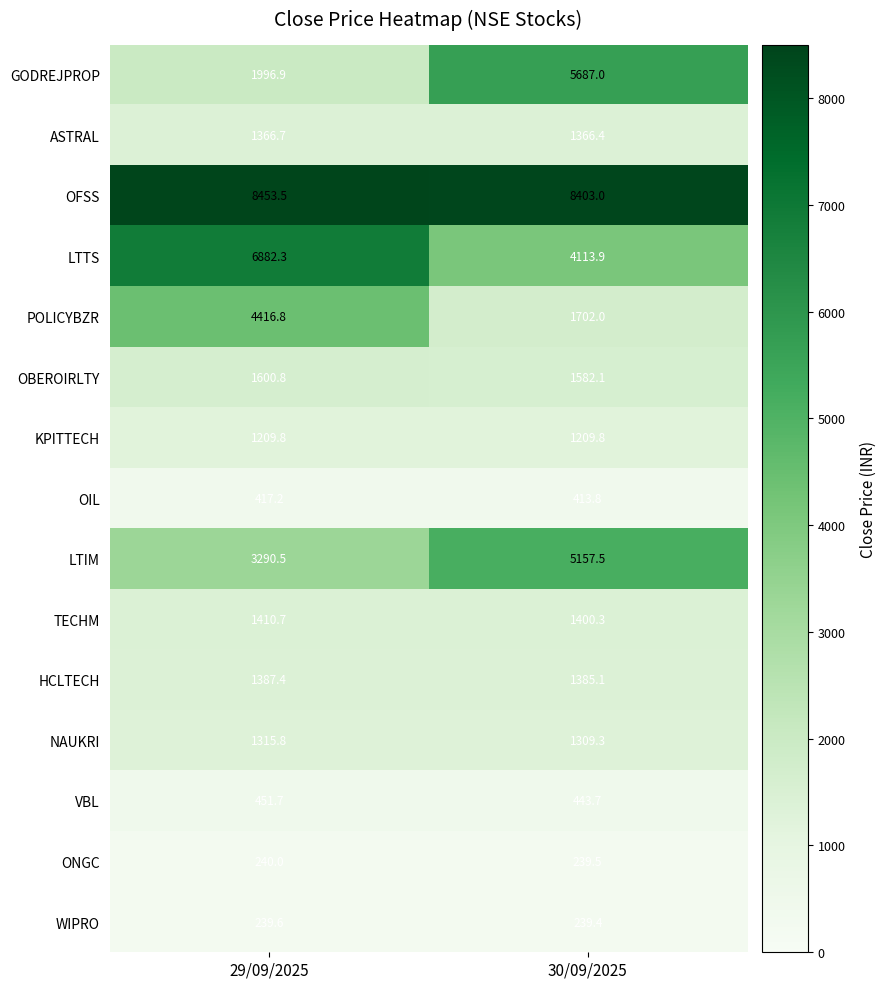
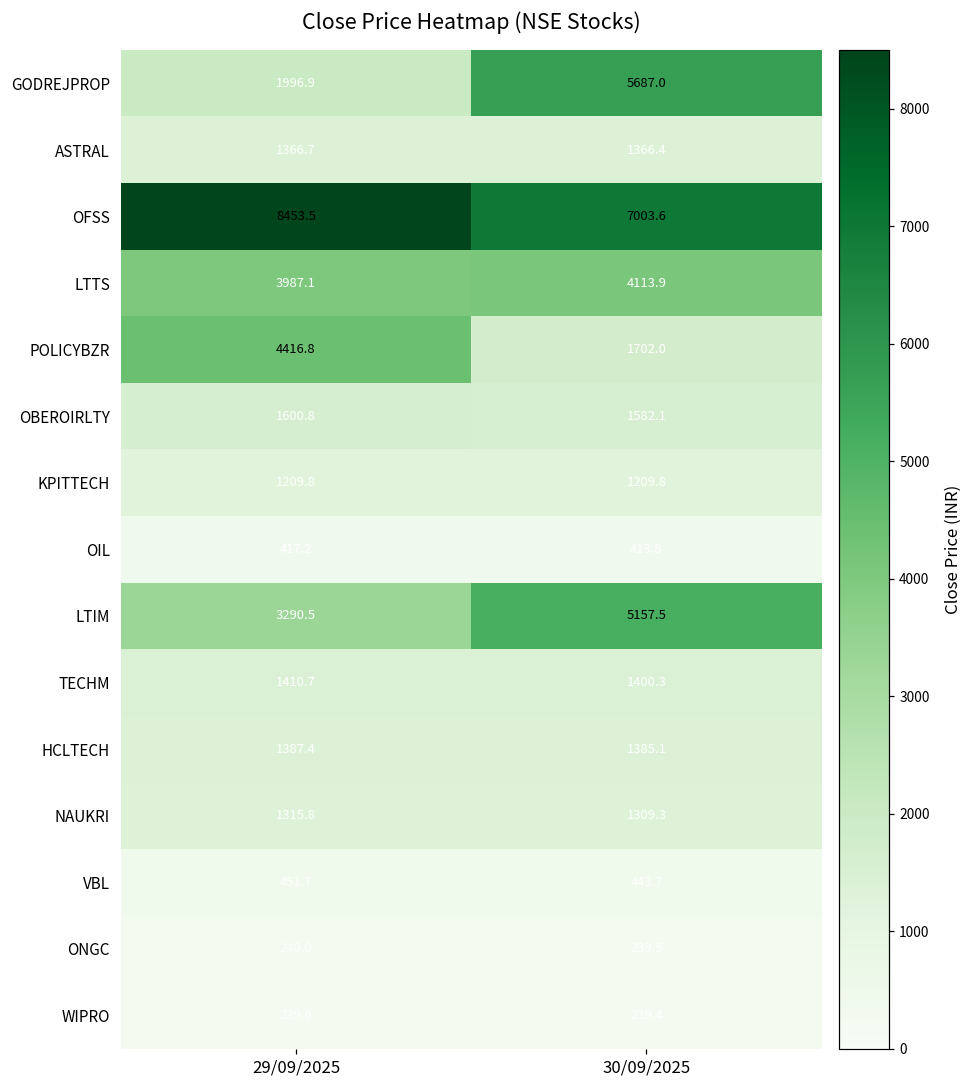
  {
    "GODREJPROP": {
      "29/09/2025": 1996.9,
      "30/09/2025": 5687.0
    },
    "OFSS": {
      "29/09/2025": 8453.5,
-     "30/09/2025": 8403.0
+     "30/09/2025": 7003.6
    },
    "LTTS": {
-     "29/09/2025": 6882.3,
+     "29/09/2025": 3987.1,
      "30/09/2025": 4113.9
    },
    "POLICYBZR": {
      "29/09/2025": 4416.8,
      "30/09/2025": 1702.0
    },
    "OBEROIRLTY": {
      "29/09/2025": 1600.8
    },
    "LTIM": {
      "29/09/2025": 3290.5,
      "30/09/2025": 5157.5
    }
  }
